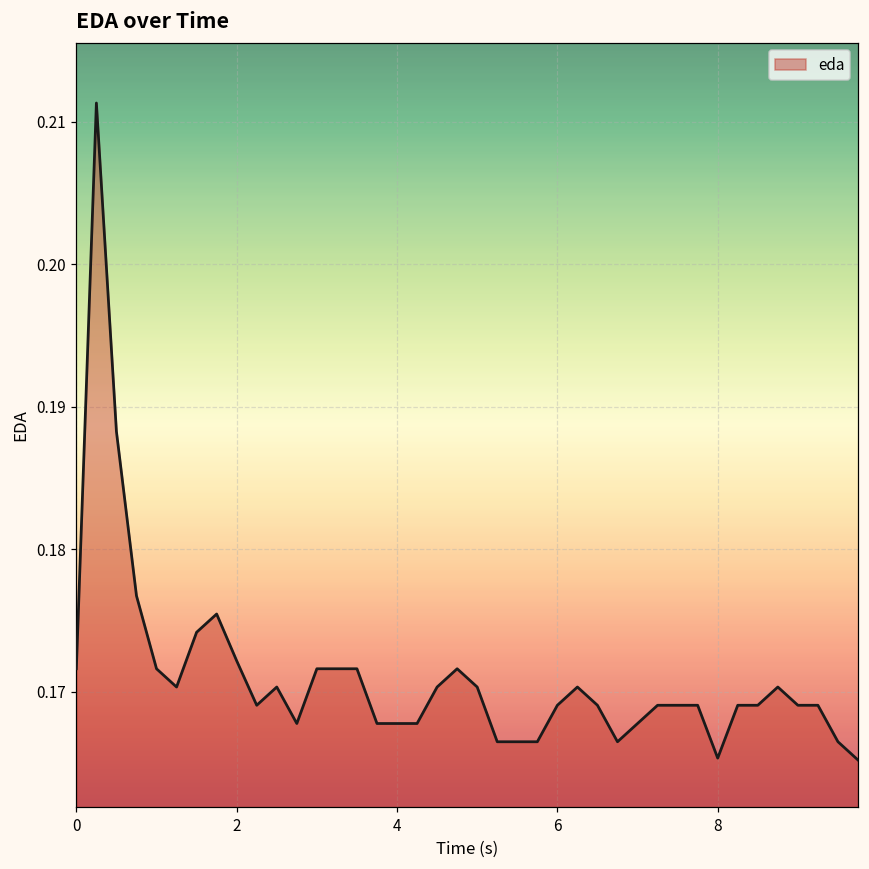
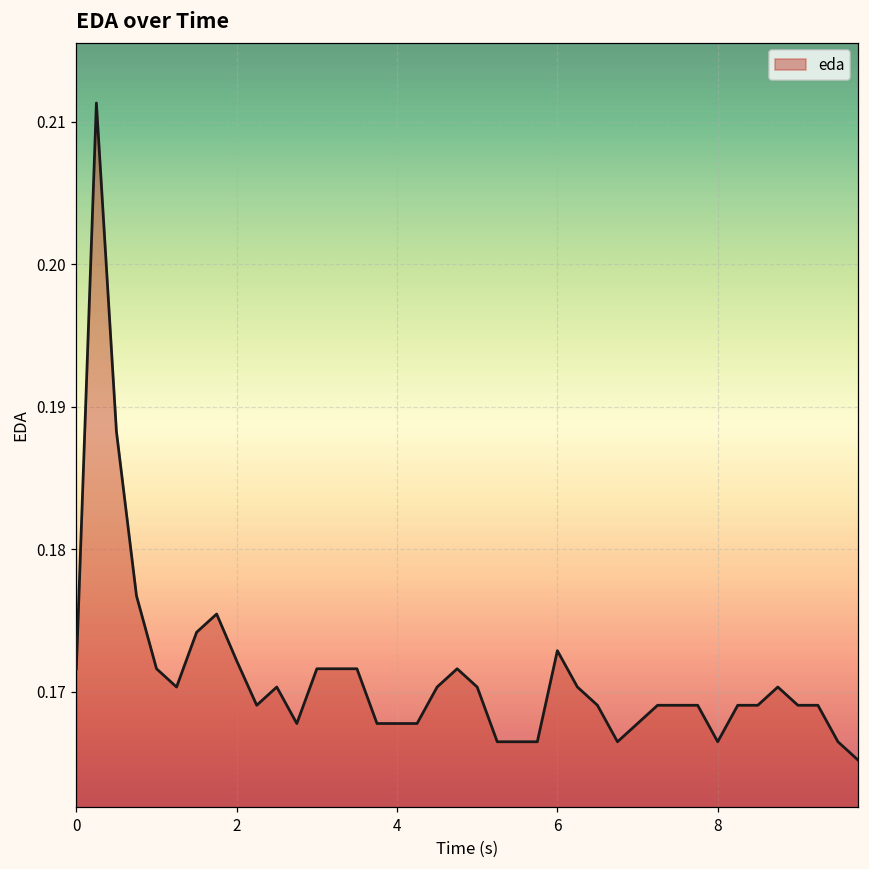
  {
    "0": 0.1716,
    "2": 0.1722,
    "4": 0.1678,
-   "6": 0.1691,
-   "8": 0.1654
+   "6": 0.1729,
+   "8": 0.1665
  }
